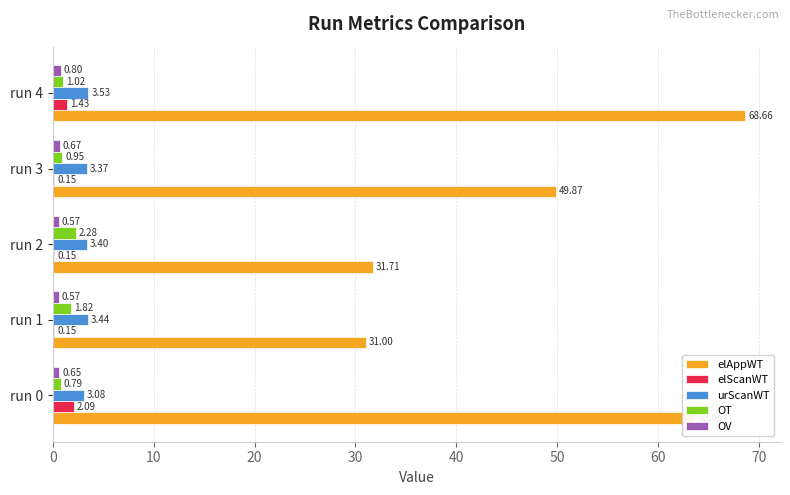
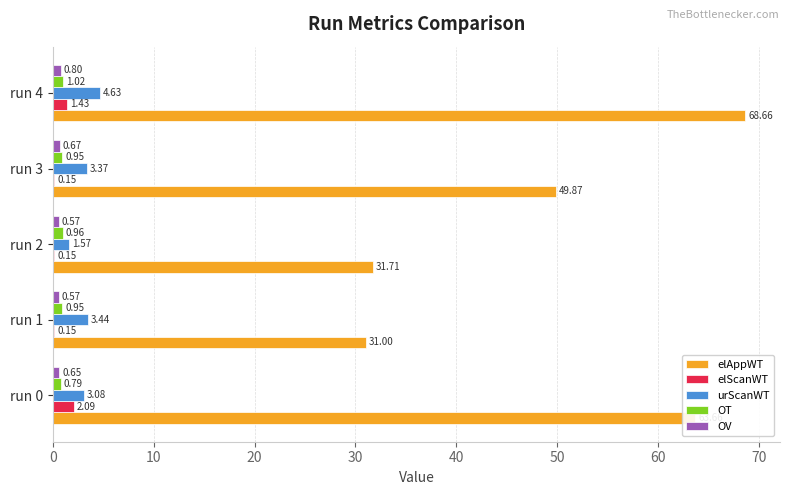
  {
    "elAppWT": {
      "run 4": 68.66,
      "run 3": 49.87,
      "run 2": 31.71,
      "run 1": 31.00
    },
    "elScanWT": {
      "run 4": 1.43,
      "run 3": 0.15,
      "run 2": 0.15,
      "run 1": 0.15,
      "run 0": 2.09
    },
    "urScanWT": {
-     "run 4": 3.53,
+     "run 4": 4.63,
      "run 3": 3.37,
-     "run 2": 3.40,
+     "run 2": 1.57,
      "run 1": 3.44,
      "run 0": 3.08
    },
    "OT": {
      "run 4": 1.02,
      "run 3": 0.95,
-     "run 2": 2.28,
-     "run 1": 1.82,
+     "run 2": 0.96,
+     "run 1": 0.95,
      "run 0": 0.79
    },
    "OV": {
      "run 4": 0.80,
      "run 3": 0.67,
      "run 2": 0.57,
      "run 1": 0.57,
      "run 0": 0.65
    }
  }
